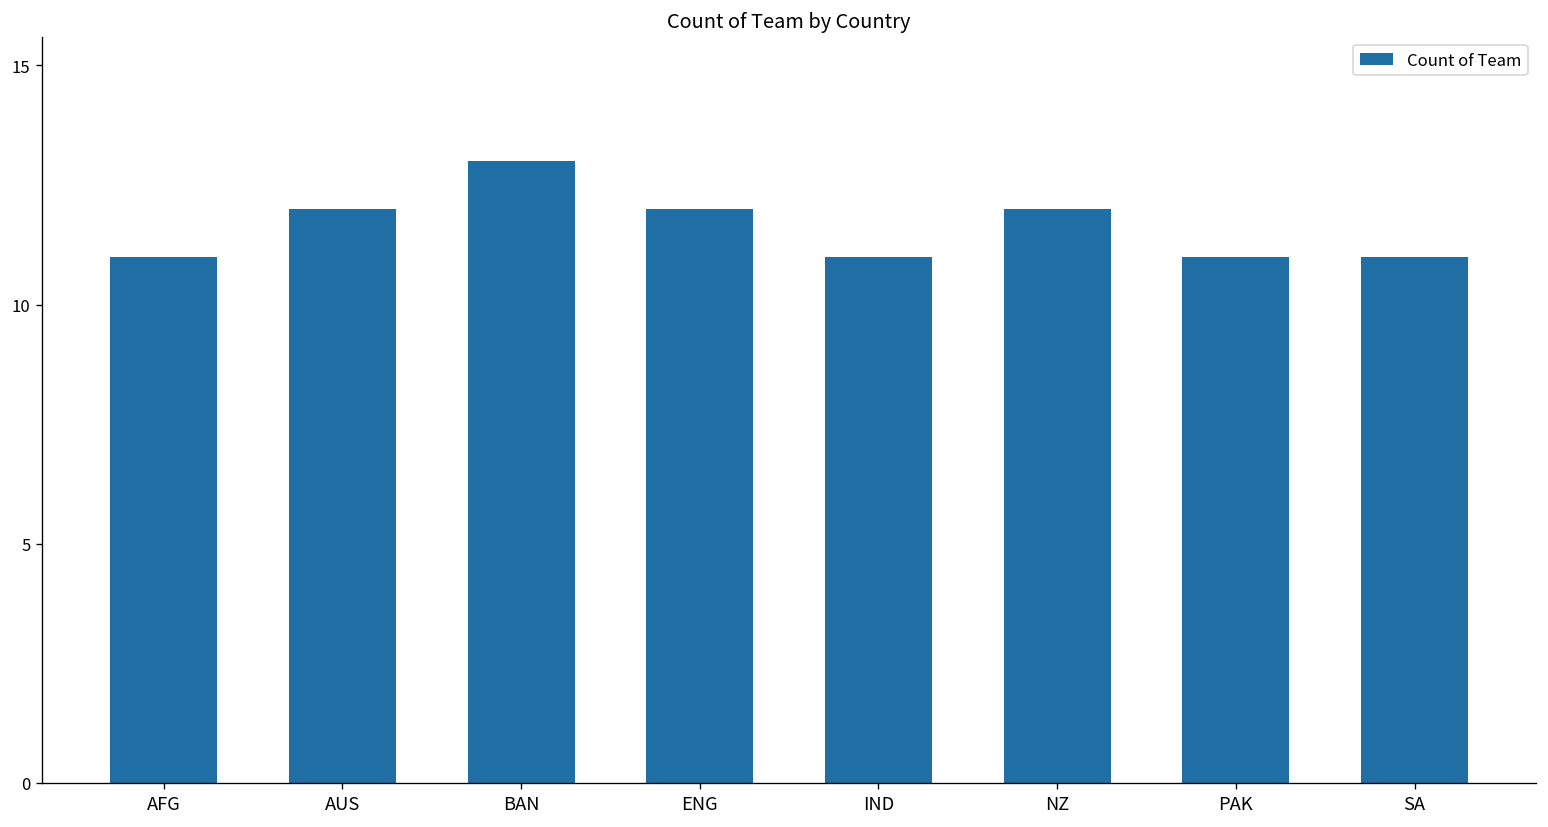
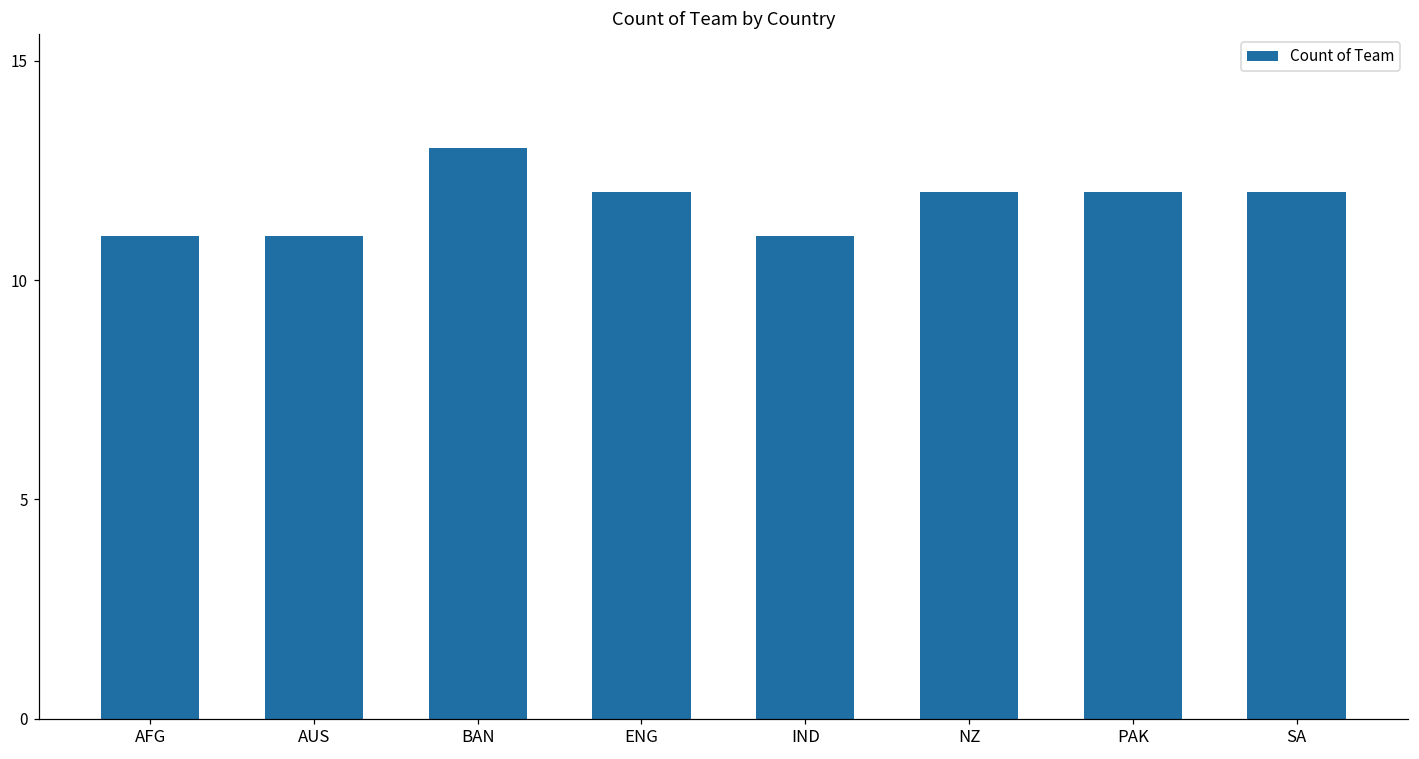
  {
    "AFG": 11,
-   "AUS": 12,
+   "AUS": 11,
    "BAN": 13,
    "ENG": 12,
    "IND": 11,
    "NZ": 12,
-   "PAK": 11,
-   "SA": 11
+   "PAK": 12,
+   "SA": 12
  }
